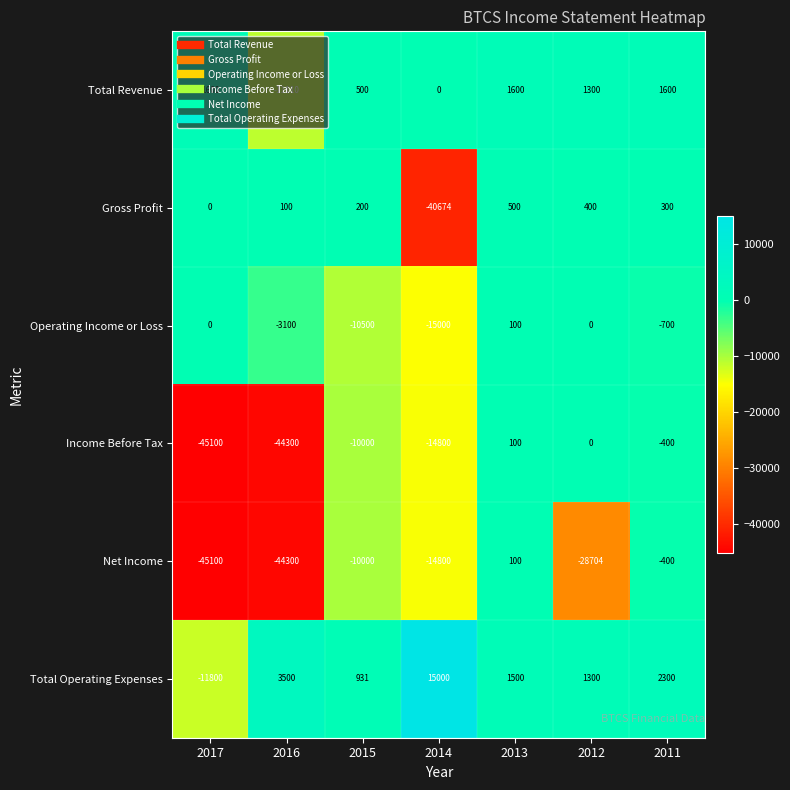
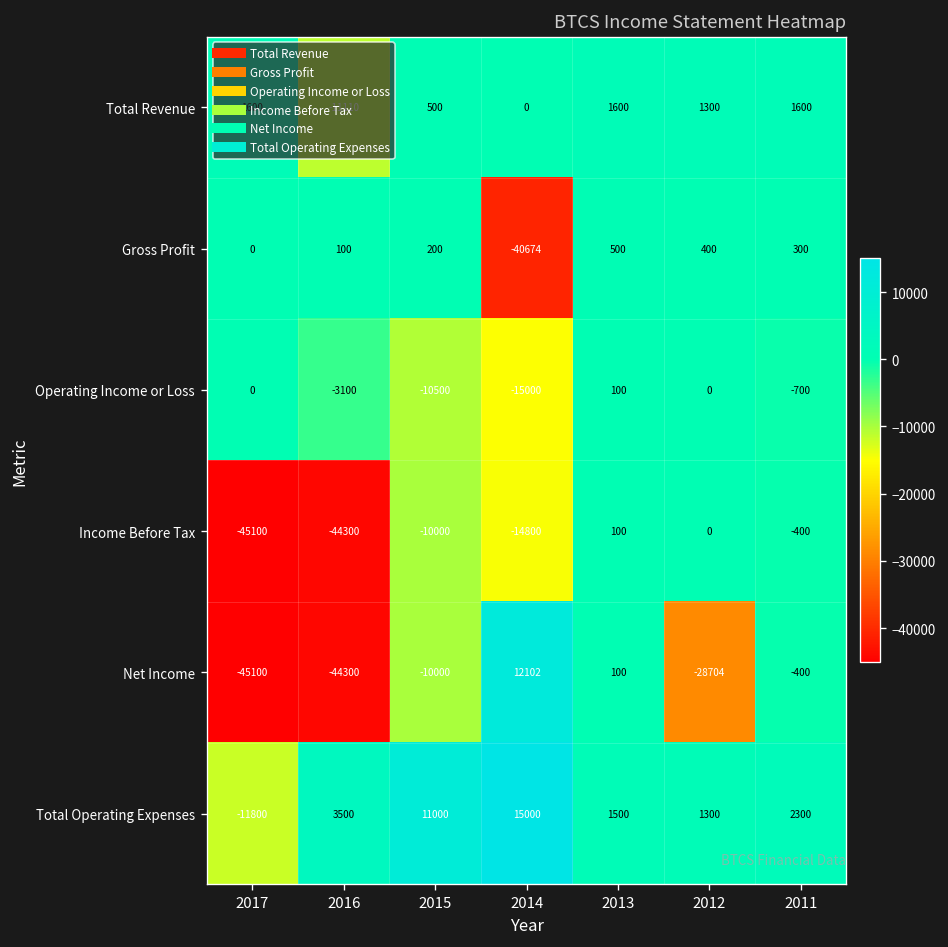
  {
    "Total Revenue": {
      "2015": 500,
      "2014": 0,
      "2013": 1600,
      "2012": 1300,
      "2011": 1600
    },
    "Gross Profit": {
      "2017": 0,
      "2016": 100,
      "2015": 200,
      "2014": -40674,
      "2013": 500,
      "2012": 400,
      "2011": 300
    },
    "Operating Income or Loss": {
      "2017": 0,
      "2016": -3100,
      "2015": -10500,
      "2014": -15000,
      "2013": 100,
      "2012": 0,
      "2011": -700
    },
    "Income Before Tax": {
      "2017": -45100,
      "2016": -44300,
      "2015": -10000,
      "2014": -14800,
      "2013": 100,
      "2012": 0,
      "2011": -400
    },
    "Net Income": {
      "2017": -45100,
      "2016": -44300,
      "2015": -10000,
-     "2014": -14800,
+     "2014": 12102,
      "2013": 100,
      "2012": -28704,
      "2011": -400
    },
    "Total Operating Expenses": {
      "2017": -11800,
      "2016": 3500,
-     "2015": 931,
+     "2015": 11000,
      "2014": 15000,
      "2013": 1500,
      "2012": 1300
    }
  }
